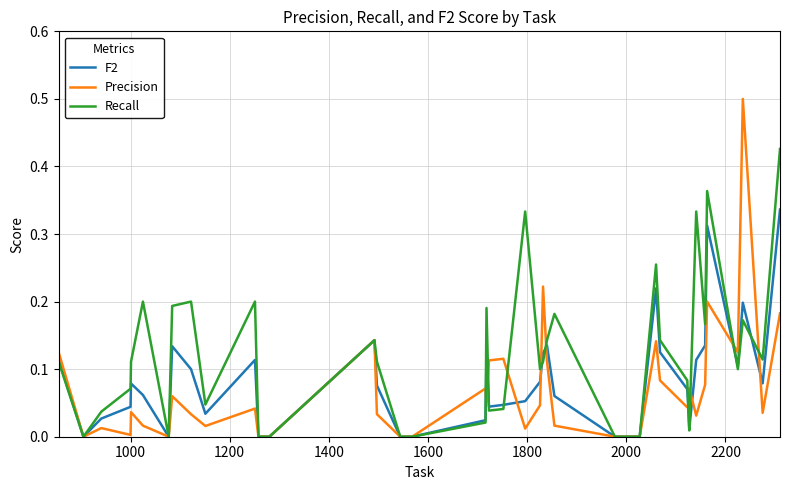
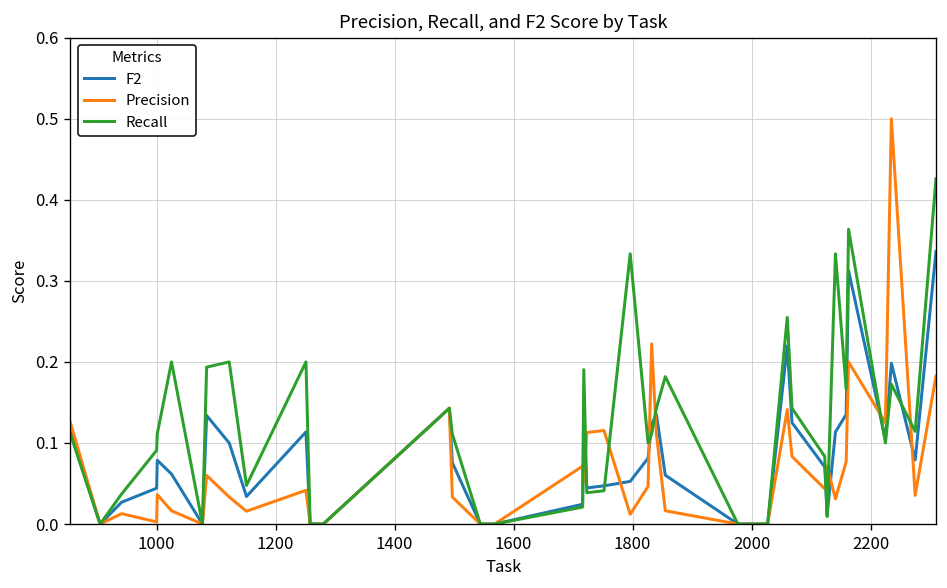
  {
    "F2": {
      "1000": 0.04
    },
    "Precision": {
      "1000": 0.00
    },
    "Recall": {
-     "1000": 0.07
+     "1000": 0.09
    }
  }
